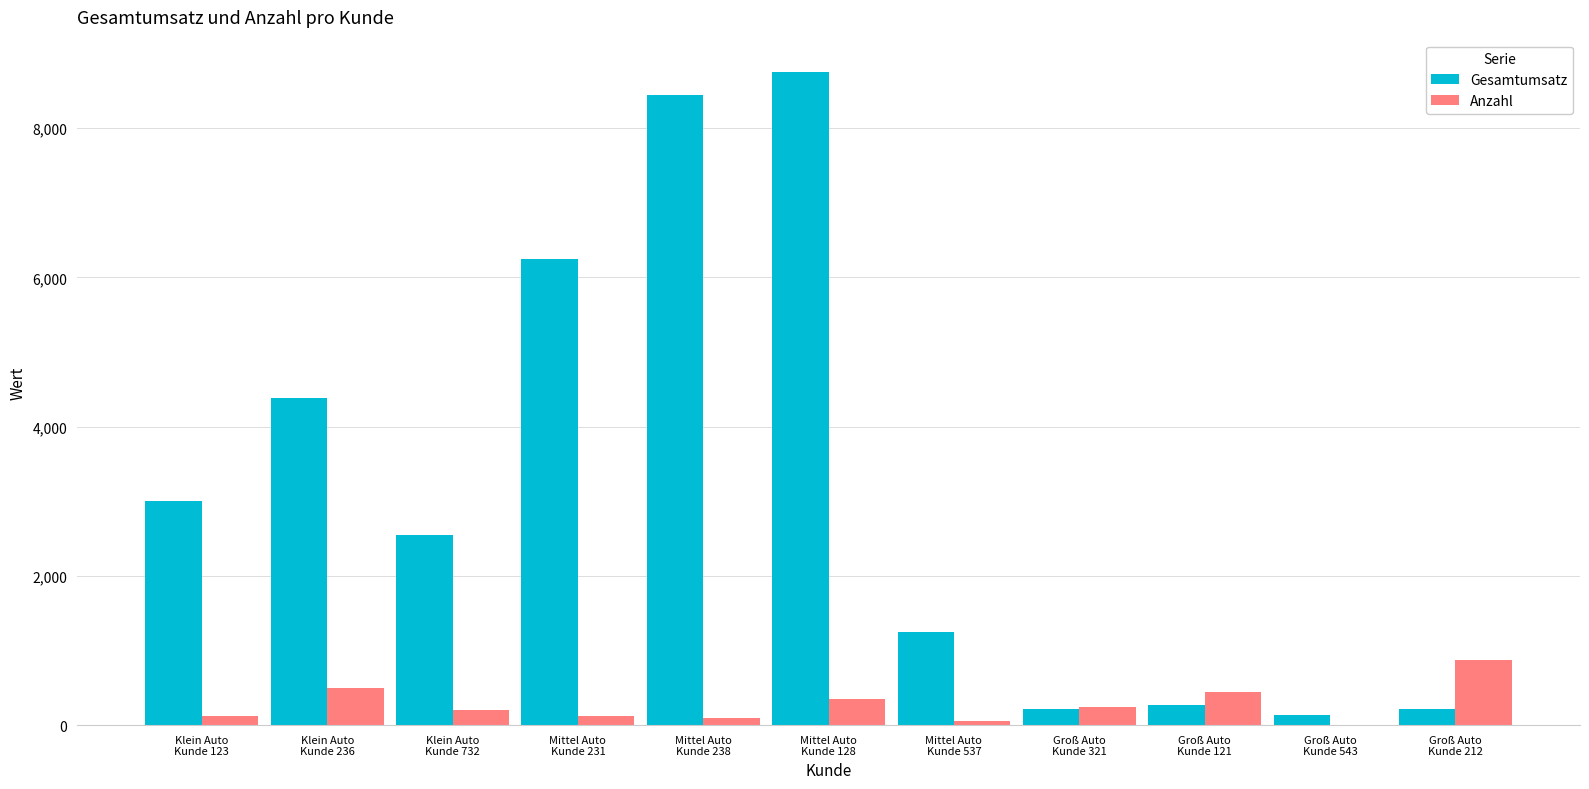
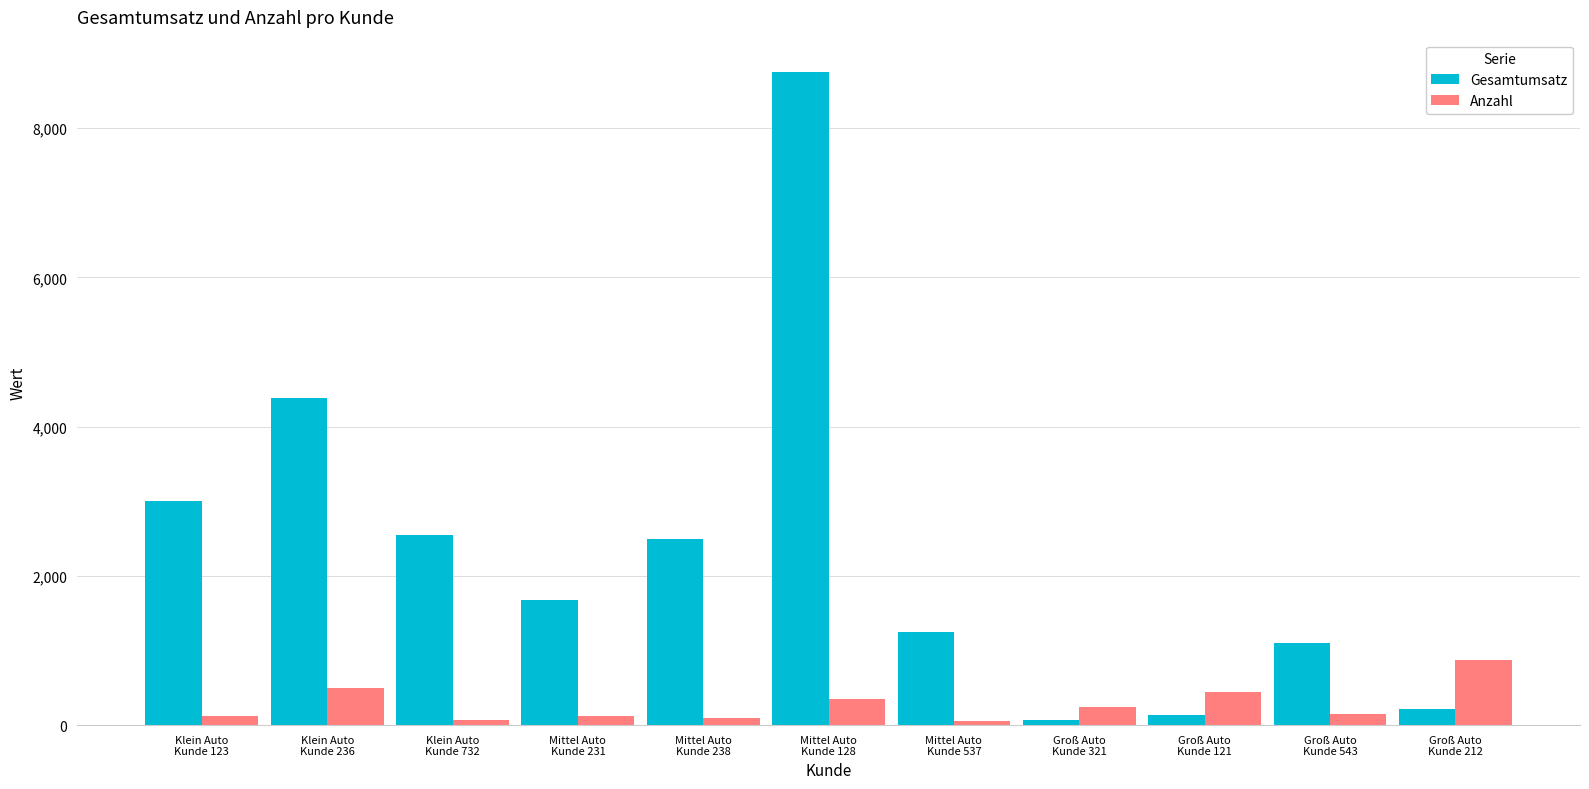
  {
    "Gesamtumsatz": {
      "Klein Auto Kunde 123": "3,000",
      "Klein Auto Kunde 236": "4,400",
      "Klein Auto Kunde 732": "2,500",
-     "Mittel Auto Kunde 231": "6,300",
-     "Mittel Auto Kunde 238": "8,400",
+     "Mittel Auto Kunde 231": "1,700",
+     "Mittel Auto Kunde 238": "2,500",
      "Mittel Auto Kunde 128": "8,800",
      "Mittel Auto Kunde 537": "1,300",
-     "Groß Auto Kunde 321": "200",
-     "Groß Auto Kunde 121": "300",
-     "Groß Auto Kunde 543": "100",
+     "Groß Auto Kunde 321": "100",
+     "Groß Auto Kunde 121": "100",
+     "Groß Auto Kunde 543": "1,100",
      "Groß Auto Kunde 212": "200"
    },
    "Anzahl": {
      "Klein Auto Kunde 123": "100",
      "Klein Auto Kunde 236": "500",
-     "Klein Auto Kunde 732": "200",
+     "Klein Auto Kunde 732": "100",
      "Mittel Auto Kunde 231": "100",
      "Mittel Auto Kunde 238": "100",
      "Mittel Auto Kunde 128": "400",
      "Mittel Auto Kunde 537": "100",
      "Groß Auto Kunde 321": "200",
      "Groß Auto Kunde 121": "400",
-     "Groß Auto Kunde 543": "0",
+     "Groß Auto Kunde 543": "200",
      "Groß Auto Kunde 212": "900"
    }
  }
